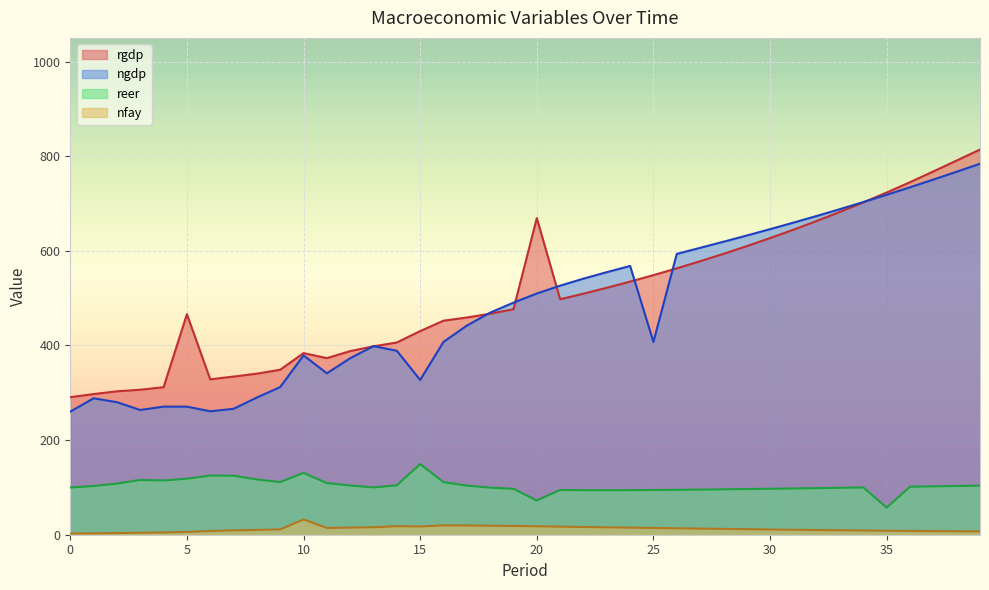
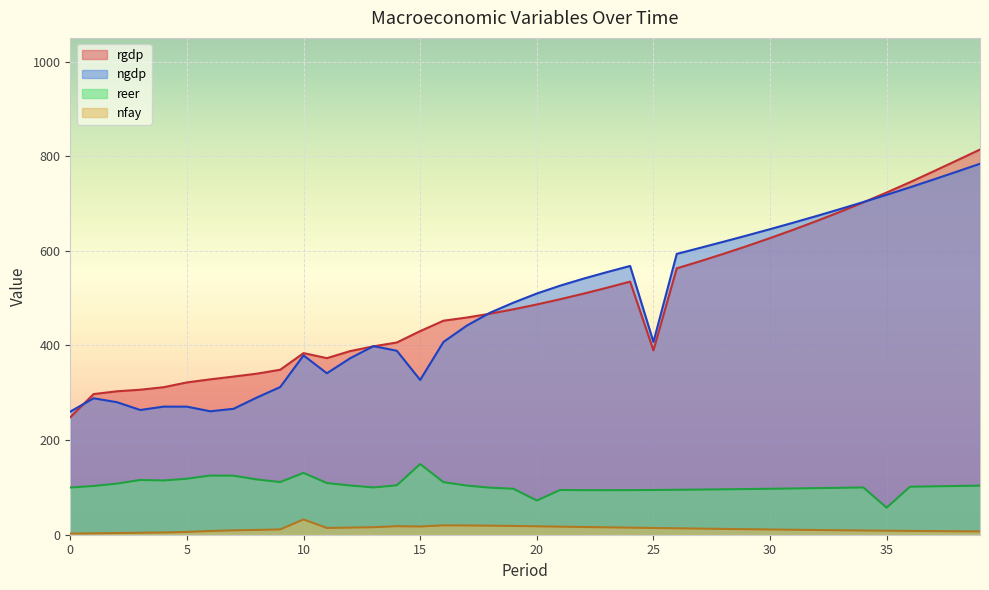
  {
    "rgdp": {
-     "0": 290,
-     "5": 470,
+     "0": 250,
+     "5": 320,
      "15": 430,
-     "20": 670,
-     "25": 550,
+     "20": 490,
+     "25": 390,
      "30": 630
    },
    "ngdp": {
      "0": 260,
      "5": 270,
      "15": 330,
      "20": 510,
      "25": 410,
      "30": 650
    },
    "reer": {
      "0": 100,
      "5": 120,
      "10": 130,
      "15": 150,
      "20": 70,
      "25": 90,
      "30": 100,
      "35": 60
    },
    "nfay": {
      "0": 0,
      "5": 10,
      "10": 30,
      "15": 20,
      "20": 20,
      "25": 10,
      "30": 10,
      "35": 10
    }
  }
